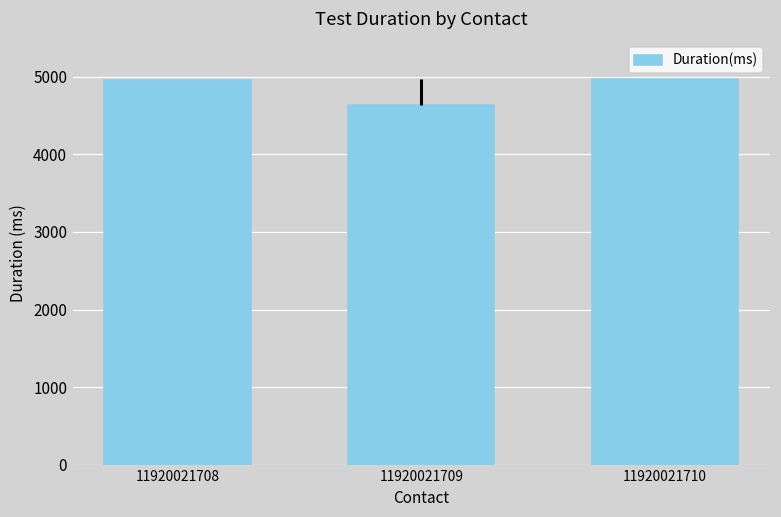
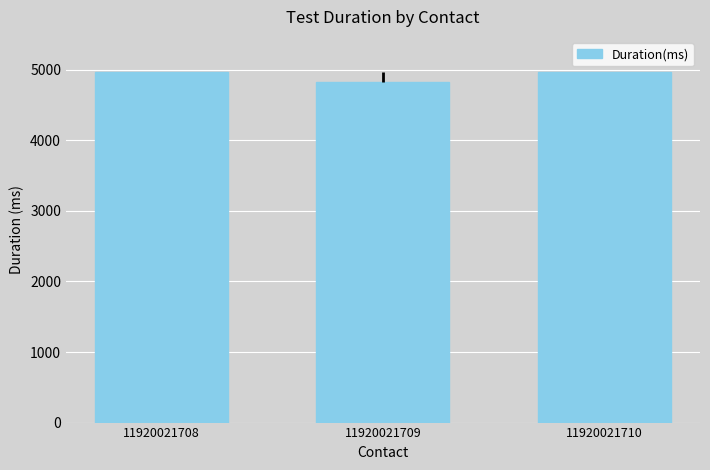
  {
    "11920021708": 5000,
-   "11920021709": 4600,
+   "11920021709": 4800,
    "11920021710": 5000
  }
